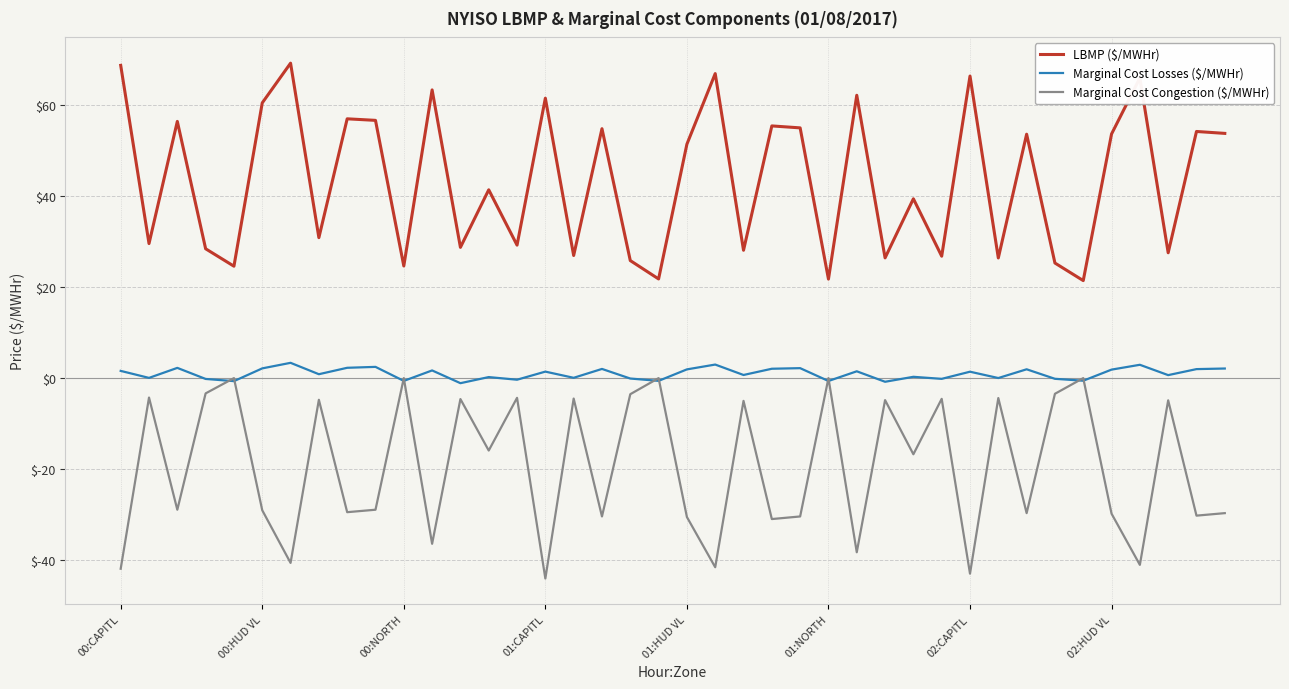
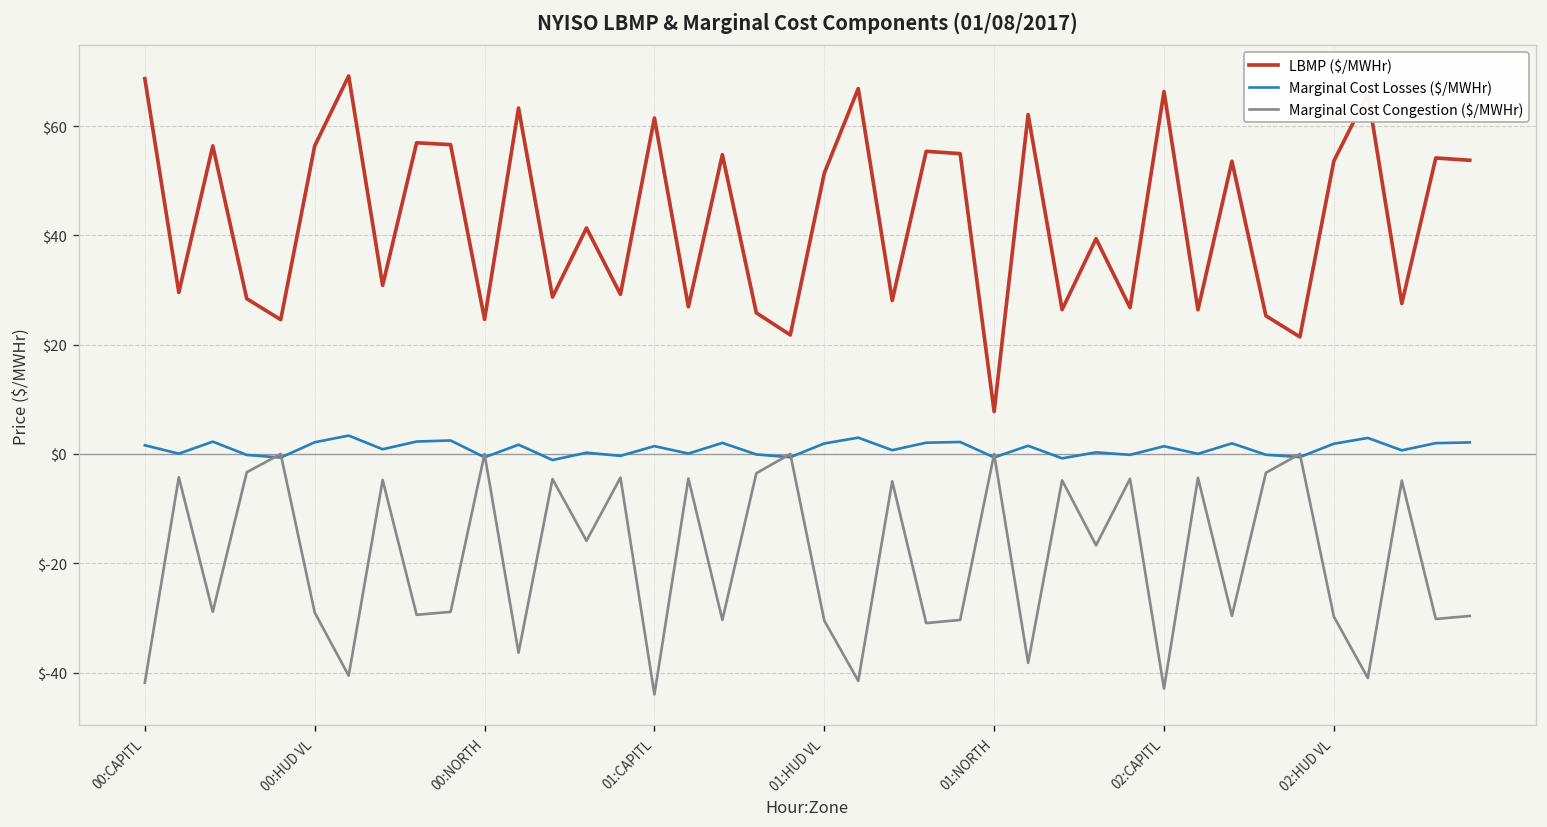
  {
    "LBMP ($/MWHr)": {
      "00:CAPITL": "$69",
-     "00:HUD VL": "$60",
+     "00:HUD VL": "$56",
      "00:NORTH": "$25",
      "01:CAPITL": "$61",
      "01:HUD VL": "$51",
-     "01:NORTH": "$22",
+     "01:NORTH": "$8",
      "02:CAPITL": "$66",
      "02:HUD VL": "$54"
    },
    "Marginal Cost Losses ($/MWHr)": {
      "00:CAPITL": "$2",
      "00:HUD VL": "$2",
      "00:NORTH": "$-1",
      "01:CAPITL": "$1",
      "01:HUD VL": "$2",
      "01:NORTH": "$-1",
      "02:CAPITL": "$1",
      "02:HUD VL": "$2"
    },
    "Marginal Cost Congestion ($/MWHr)": {
      "00:CAPITL": "$-42",
      "00:HUD VL": "$-29",
      "00:NORTH": "$0",
      "01:CAPITL": "$-44",
      "01:HUD VL": "$-31",
      "01:NORTH": "$0",
      "02:CAPITL": "$-43",
      "02:HUD VL": "$-30"
    }
  }
